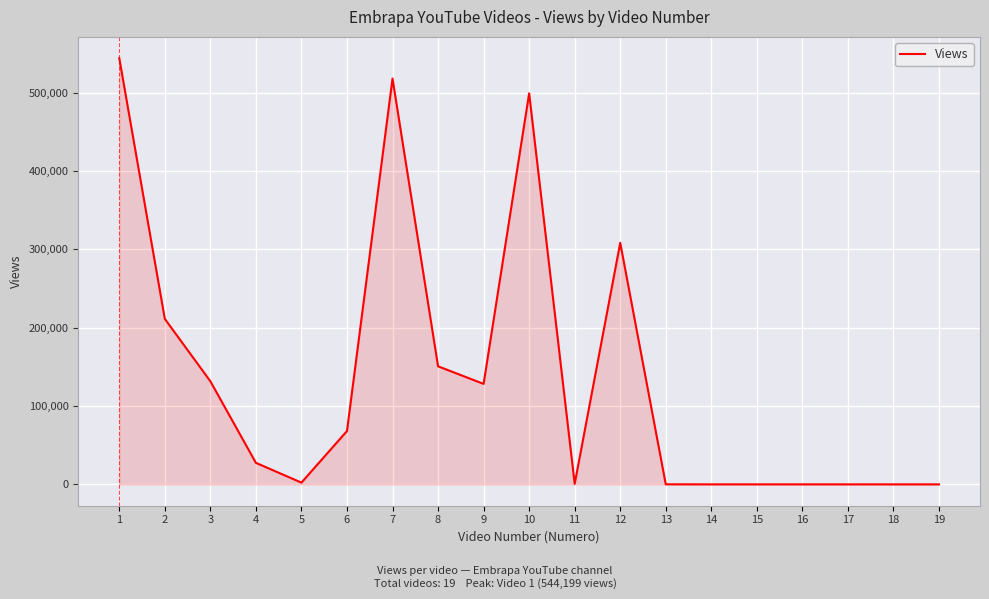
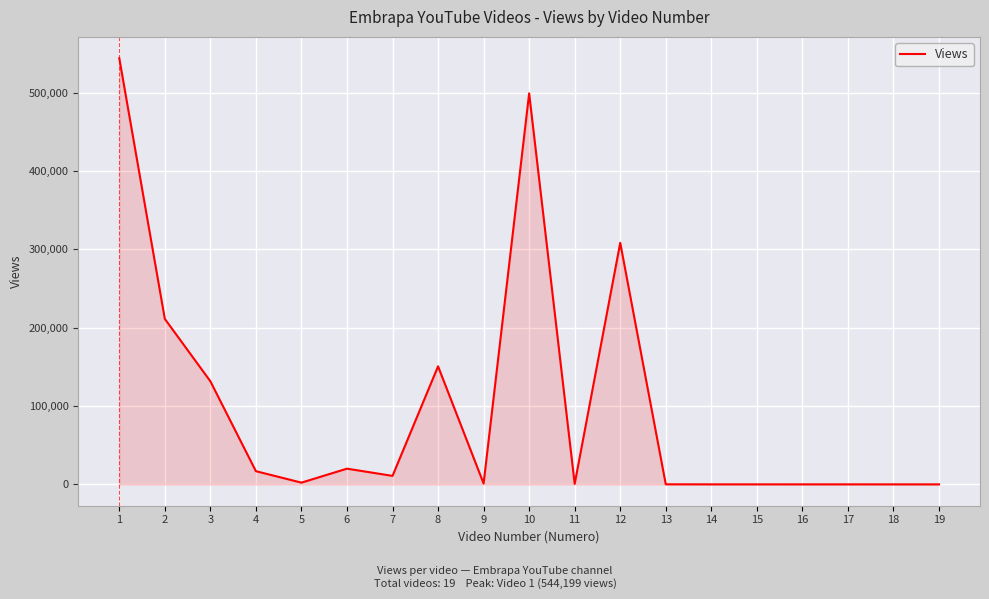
  {
    "1": "540,000",
    "2": "210,000",
    "3": "130,000",
-   "4": "30,000",
+   "4": "20,000",
    "5": "0",
-   "6": "70,000",
-   "7": "520,000",
+   "6": "20,000",
+   "7": "10,000",
    "8": "150,000",
-   "9": "130,000",
+   "9": "0",
    "10": "500,000",
    "11": "0",
    "12": "310,000",
    "13": "0",
    "14": "0",
    "15": "0",
    "16": "0",
    "17": "0",
    "18": "0",
    "19": "0"
  }
